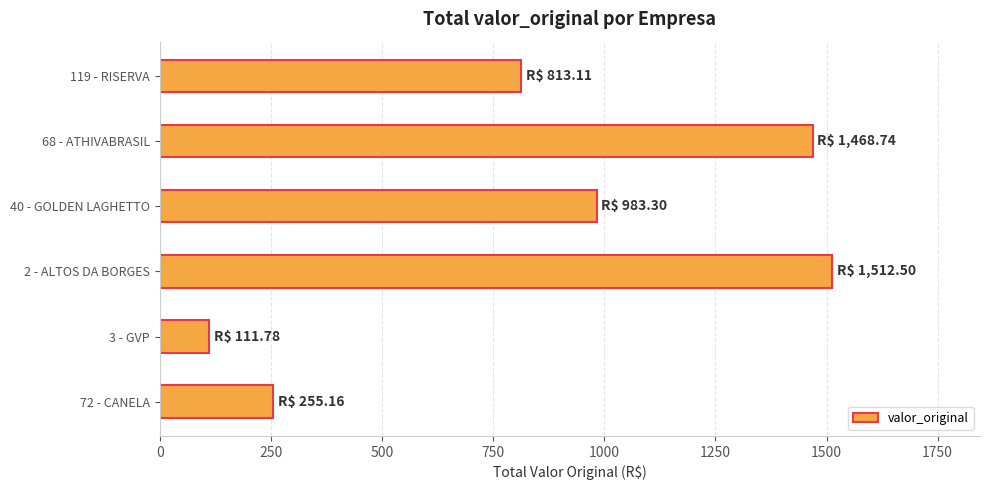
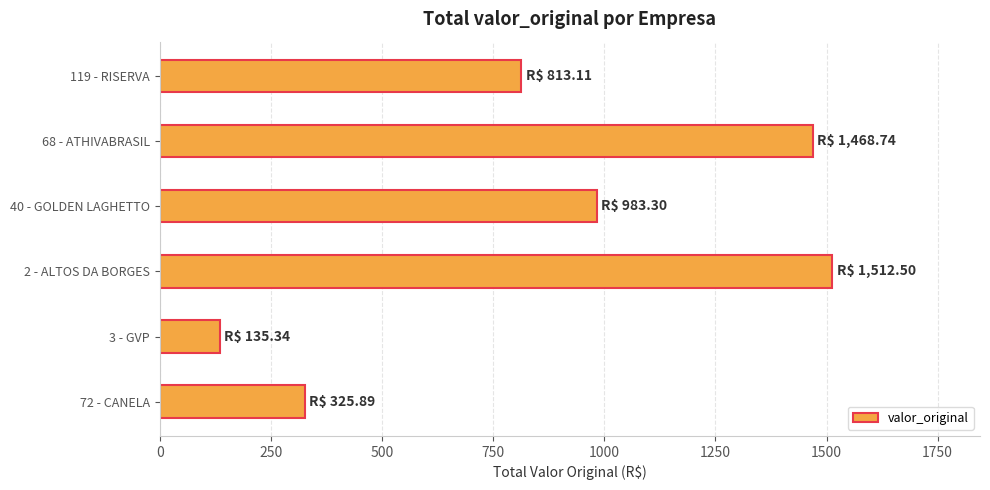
  {
    "119 - RISERVA": "813.11",
    "68 - ATHIVABRASIL": "1,468.74",
    "40 - GOLDEN LAGHETTO": "983.30",
    "2 - ALTOS DA BORGES": "1,512.50",
-   "3 - GVP": "111.78",
-   "72 - CANELA": "255.16"
+   "3 - GVP": "135.34",
+   "72 - CANELA": "325.89"
  }
